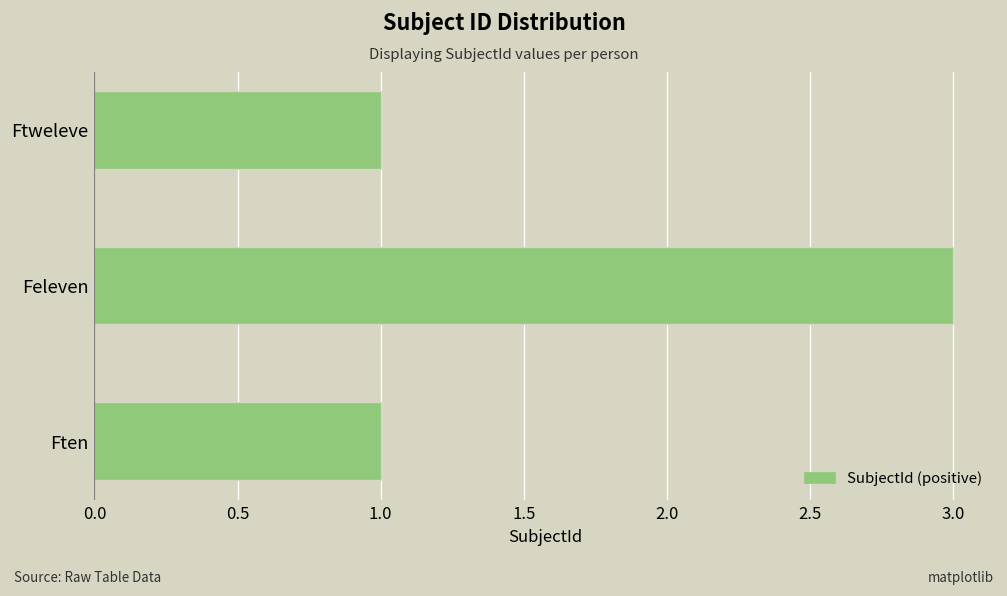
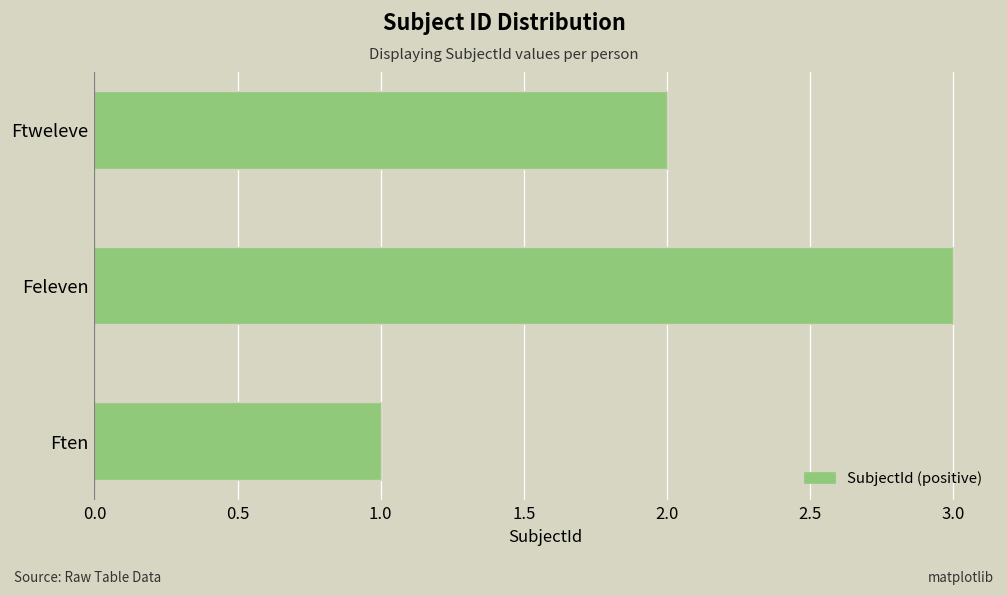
  {
-   "Ftweleve": 1,
+   "Ftweleve": 2,
    "Feleven": 3,
    "Ften": 1
  }
